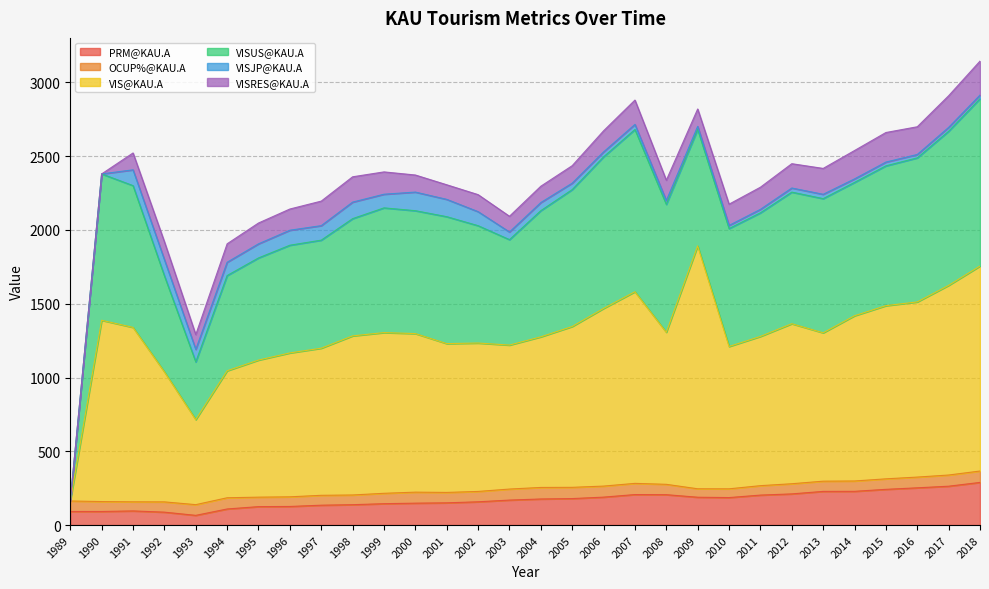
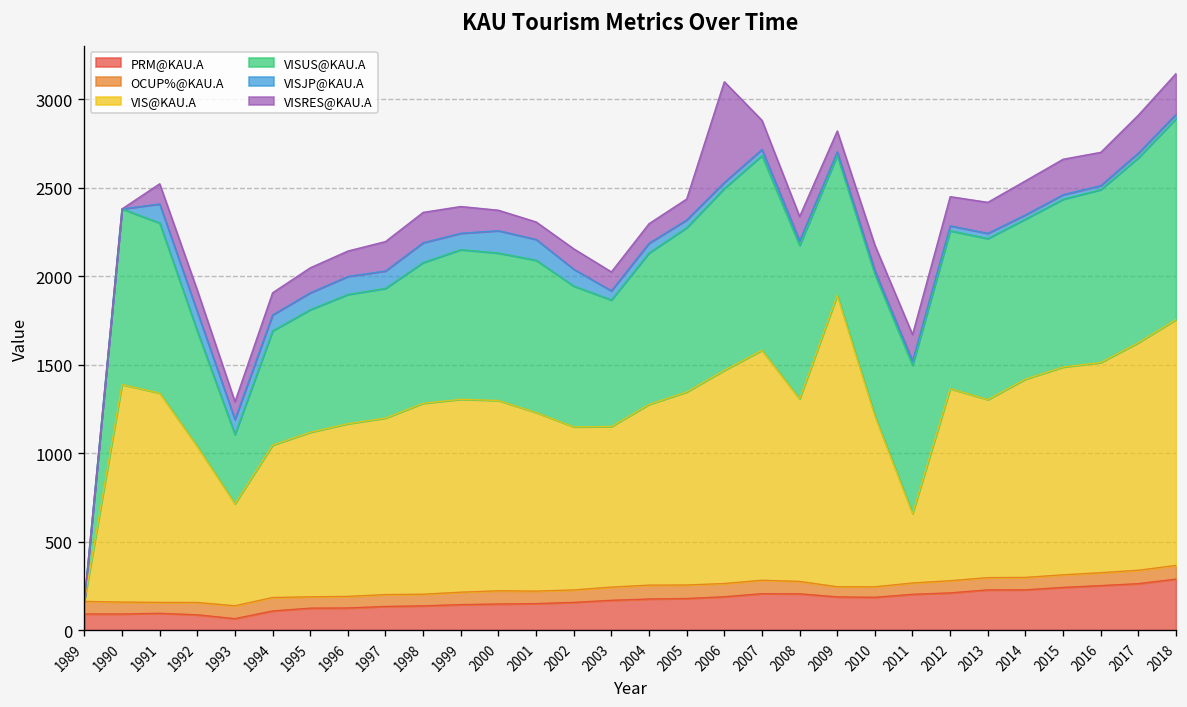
  {
    "VIS@KAU.A": {
      "1990": 1230,
      "1991": 1180,
      "1992": 880,
      "1993": 580,
      "1994": 860,
      "1995": 930,
      "1996": 980,
      "1997": 1000,
      "1998": 1080,
      "1999": 1090,
      "2000": 1070,
      "2001": 1010,
-     "2002": 1010,
-     "2003": 980,
+     "2002": 920,
+     "2003": 910,
      "2004": 1020,
      "2005": 1090,
      "2006": 1200,
      "2007": 1300,
      "2008": 1030,
      "2009": 1650,
      "2010": 960,
-     "2011": 1010,
+     "2011": 390,
      "2012": 1080,
      "2013": 1010,
      "2014": 1120,
      "2015": 1170,
      "2016": 1190,
      "2017": 1290,
      "2018": 1390
    },
    "VISUS@KAU.A": {
      "1991": 960,
      "1992": 650,
      "1993": 390,
      "1994": 650,
      "1995": 690,
      "1996": 730,
      "1997": 730,
      "1998": 790,
      "1999": 850,
      "2000": 830,
      "2001": 860,
      "2002": 800,
      "2003": 710,
      "2004": 860,
      "2005": 930,
      "2006": 1030,
      "2007": 1100,
      "2008": 870,
      "2009": 790,
      "2010": 800,
      "2011": 840,
      "2012": 890,
      "2013": 910,
      "2014": 900,
      "2015": 950,
      "2016": 980,
      "2017": 1040,
      "2018": 1130
    },
    "VISJP@KAU.A": {
      "1991": 110,
      "1992": 110,
      "1993": 80,
      "1994": 90,
      "1995": 100,
      "1996": 100,
      "1997": 100,
      "1998": 110,
      "1999": 90,
      "2000": 130,
      "2001": 120,
      "2002": 100,
      "2003": 50,
      "2004": 50,
      "2005": 40,
      "2006": 30,
      "2007": 30,
      "2008": 30,
      "2009": 20,
      "2010": 20,
      "2011": 20,
      "2012": 30,
      "2013": 30,
      "2014": 20,
      "2015": 30,
      "2016": 20,
      "2017": 30,
      "2018": 20
    },
    "VISRES@KAU.A": {
      "1991": 110,
      "1992": 120,
      "1993": 100,
      "1994": 130,
      "1995": 140,
      "1996": 140,
      "1997": 170,
      "1998": 170,
      "1999": 150,
      "2000": 120,
      "2001": 100,
      "2002": 120,
      "2003": 110,
      "2004": 110,
      "2005": 120,
-     "2006": 140,
+     "2006": 570,
      "2007": 160,
      "2008": 140,
      "2009": 120,
      "2010": 140,
      "2011": 150,
      "2012": 160,
      "2013": 180,
      "2014": 190,
      "2015": 200,
      "2016": 190,
      "2017": 210,
      "2018": 230
    }
  }
